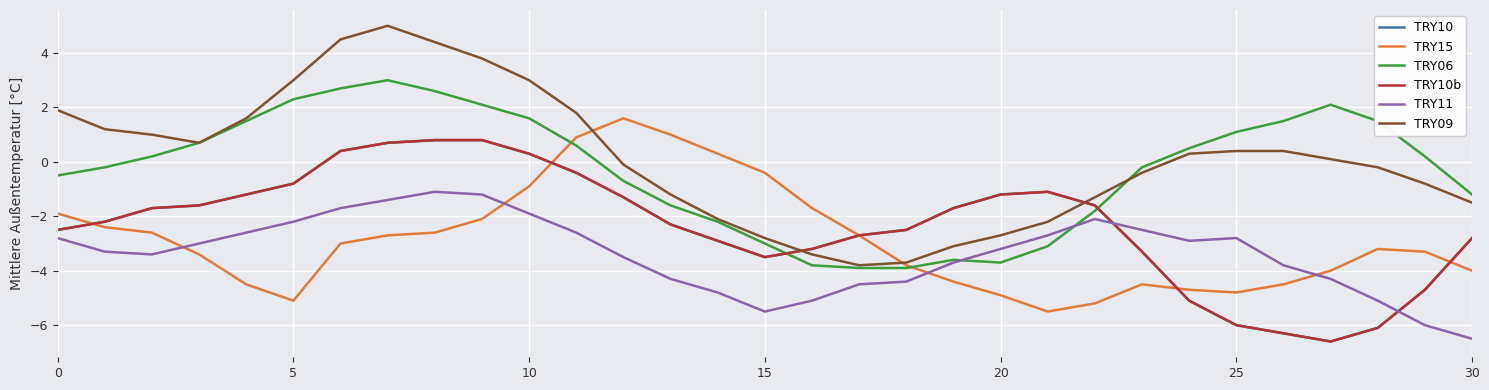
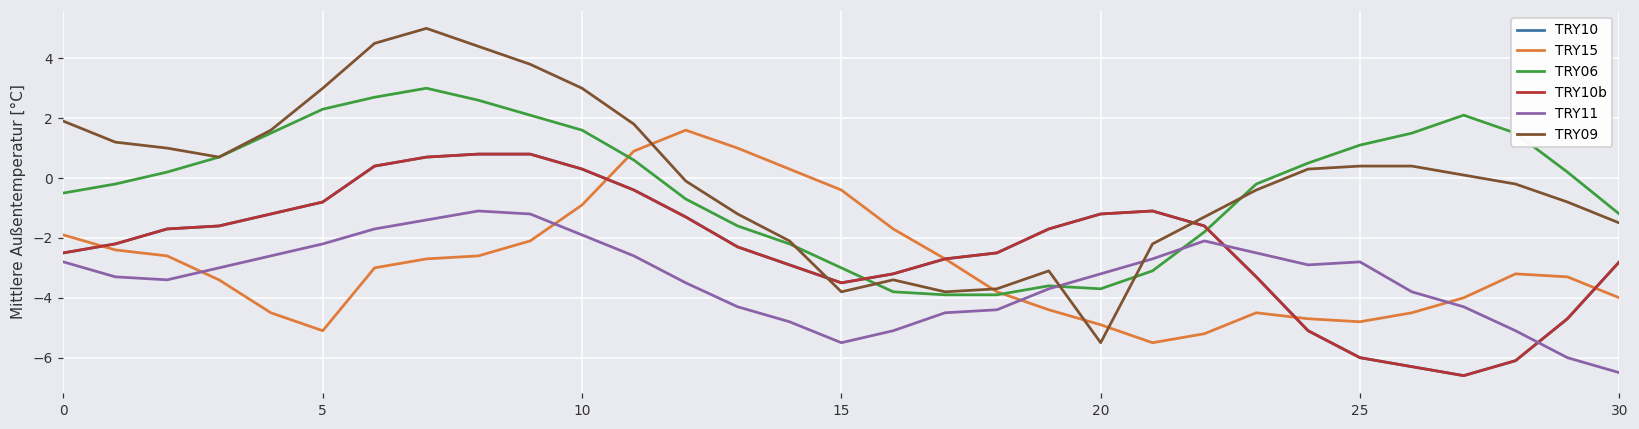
  {
    "TRY10b": {
      "0": -2.5,
      "5": -0.8,
      "10": 0.3,
      "15": -3.5,
      "20": -1.2,
      "25": -6.0,
      "30": -2.8
    },
    "TRY15": {
      "0": -1.9,
      "5": -5.1,
      "10": -0.9,
      "15": -0.4,
      "20": -4.9,
      "25": -4.8,
      "30": -4.0
    },
    "TRY06": {
      "0": -0.5,
      "5": 2.3,
      "10": 1.6,
      "15": -3.0,
      "20": -3.7,
      "25": 1.1,
      "30": -1.2
    },
    "TRY11": {
      "0": -2.8,
      "5": -2.2,
      "10": -1.9,
      "15": -5.5,
      "20": -3.2,
      "25": -2.8,
      "30": -6.5
    },
    "TRY09": {
      "0": 1.9,
      "5": 3.0,
      "10": 3.0,
-     "15": -2.8,
-     "20": -2.7,
+     "15": -3.8,
+     "20": -5.5,
      "25": 0.4,
      "30": -1.5
    }
  }
